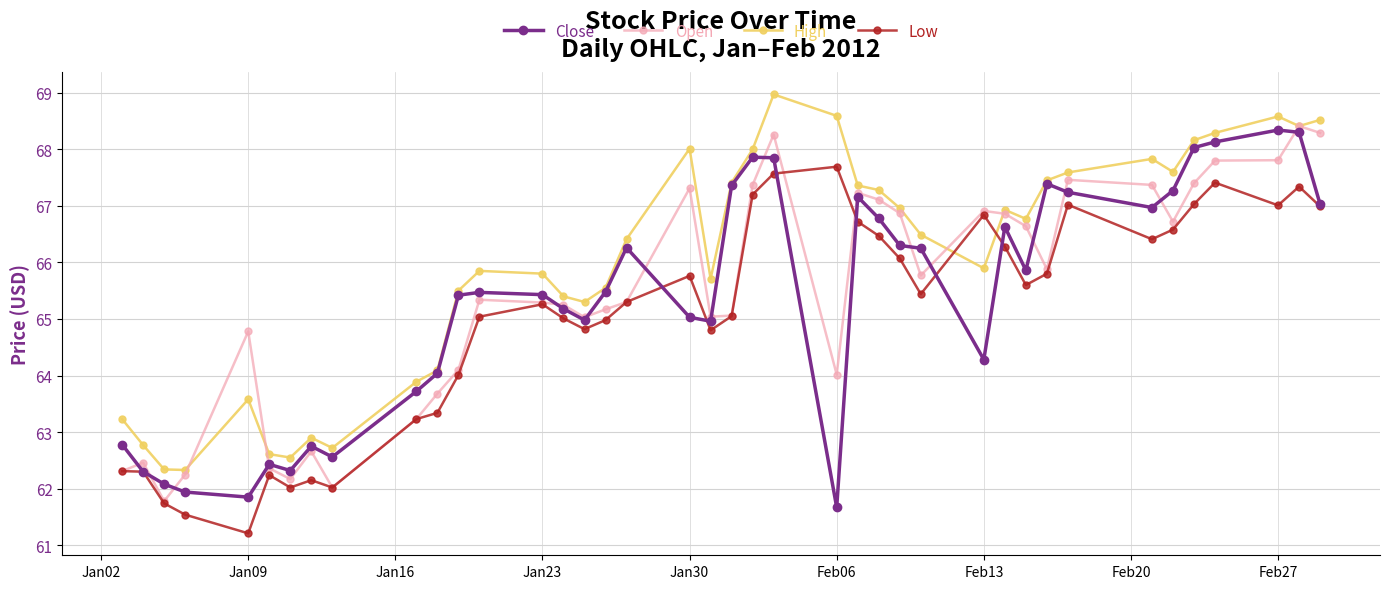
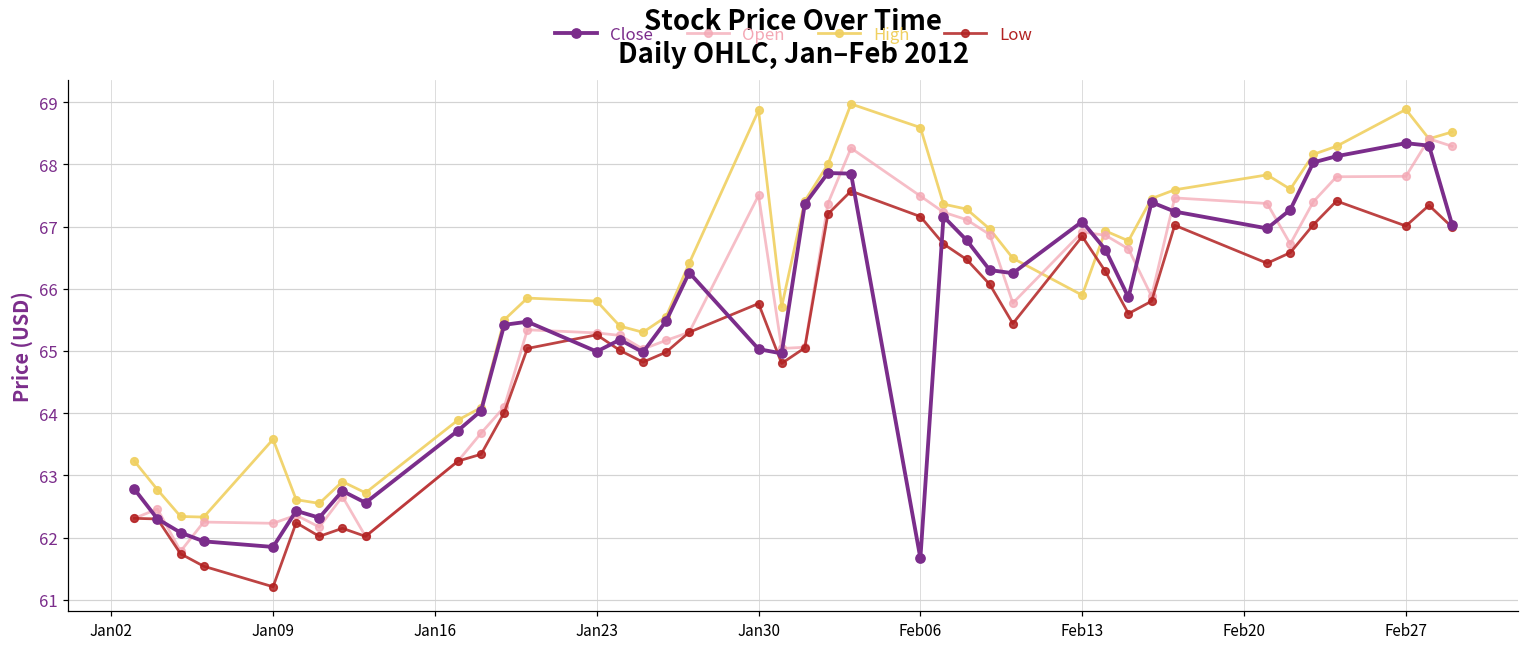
  {
    "Close": {
      "Jan09": 61.8,
-     "Jan23": 65.4,
+     "Jan23": 65.0,
      "Jan30": 65.0,
      "Feb06": 61.7,
-     "Feb13": 64.3,
+     "Feb13": 67.1,
      "Feb27": 68.3
    },
    "Open": {
-     "Jan09": 64.8,
-     "Jan30": 67.3,
-     "Feb06": 64.0,
+     "Jan09": 62.2,
+     "Jan30": 67.5,
+     "Feb06": 67.5,
      "Feb13": 66.9,
      "Feb27": 67.8
    },
    "High": {
      "Jan09": 63.6,
      "Jan23": 65.8,
-     "Jan30": 68.0,
+     "Jan30": 68.9,
      "Feb06": 68.6,
      "Feb13": 65.9,
-     "Feb27": 68.6
+     "Feb27": 68.9
    },
    "Low": {
      "Jan09": 61.2,
      "Jan30": 65.8,
-     "Feb06": 67.7,
+     "Feb06": 67.2,
      "Feb13": 66.8,
      "Feb27": 67.0
    }
  }
